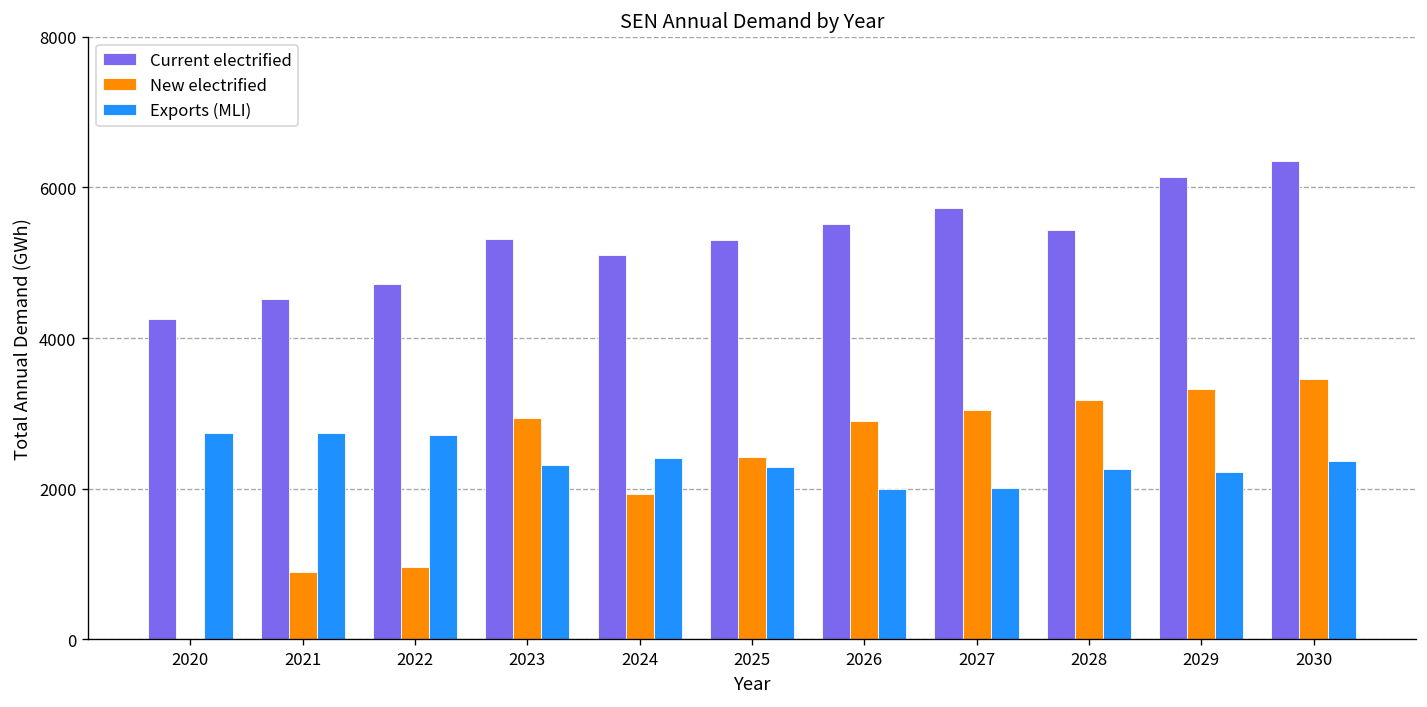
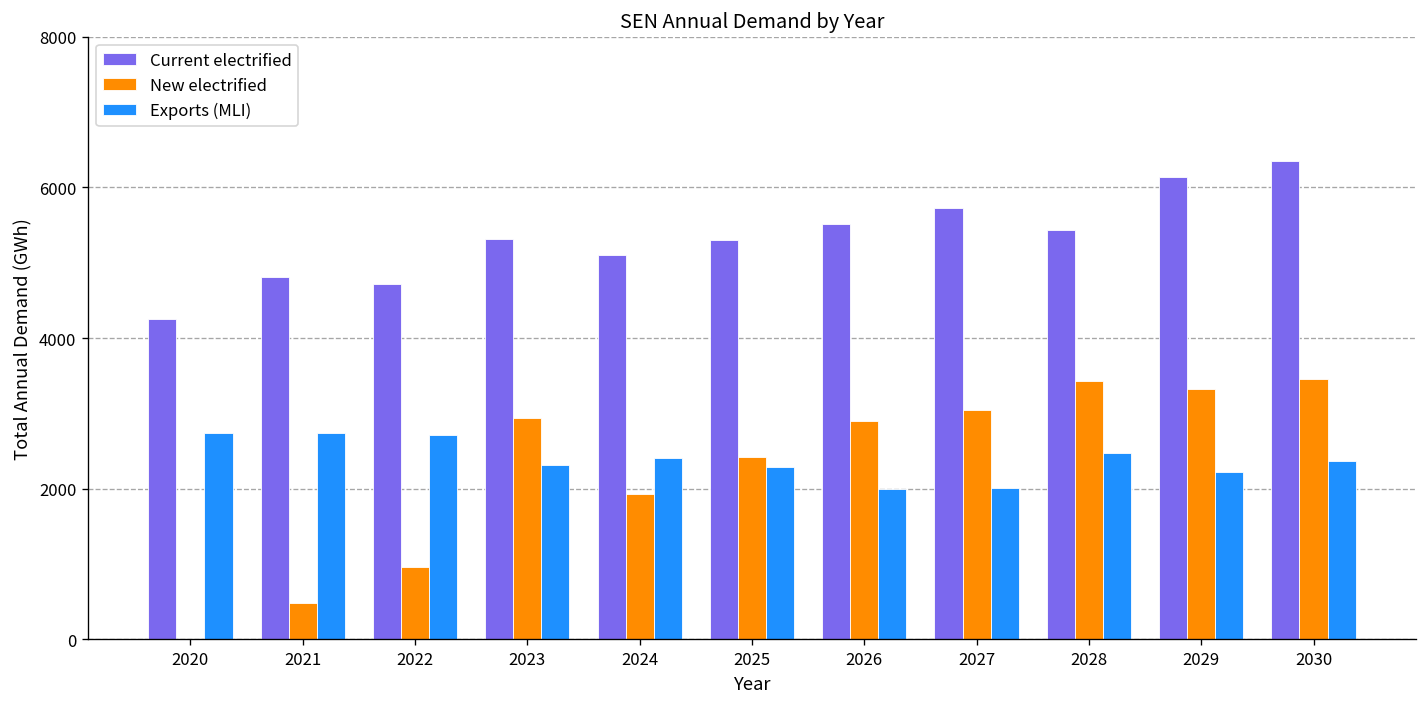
  {
    "Current electrified": {
      "2020": 4300,
-     "2021": 4500,
+     "2021": 4800,
      "2022": 4700,
      "2023": 5300,
      "2024": 5100,
      "2025": 5300,
      "2026": 5500,
      "2027": 5700,
      "2028": 5400,
      "2029": 6100,
      "2030": 6300
    },
    "New electrified": {
      "2020": 0,
-     "2021": 900,
+     "2021": 500,
      "2022": 1000,
      "2023": 2900,
      "2024": 1900,
      "2025": 2400,
      "2026": 2900,
      "2027": 3000,
-     "2028": 3200,
+     "2028": 3400,
      "2029": 3300,
      "2030": 3500
    },
    "Exports (MLI)": {
      "2020": 2700,
      "2021": 2700,
      "2022": 2700,
      "2023": 2300,
      "2024": 2400,
      "2025": 2300,
      "2026": 2000,
      "2027": 2000,
-     "2028": 2300,
+     "2028": 2500,
      "2029": 2200,
      "2030": 2400
    }
  }
